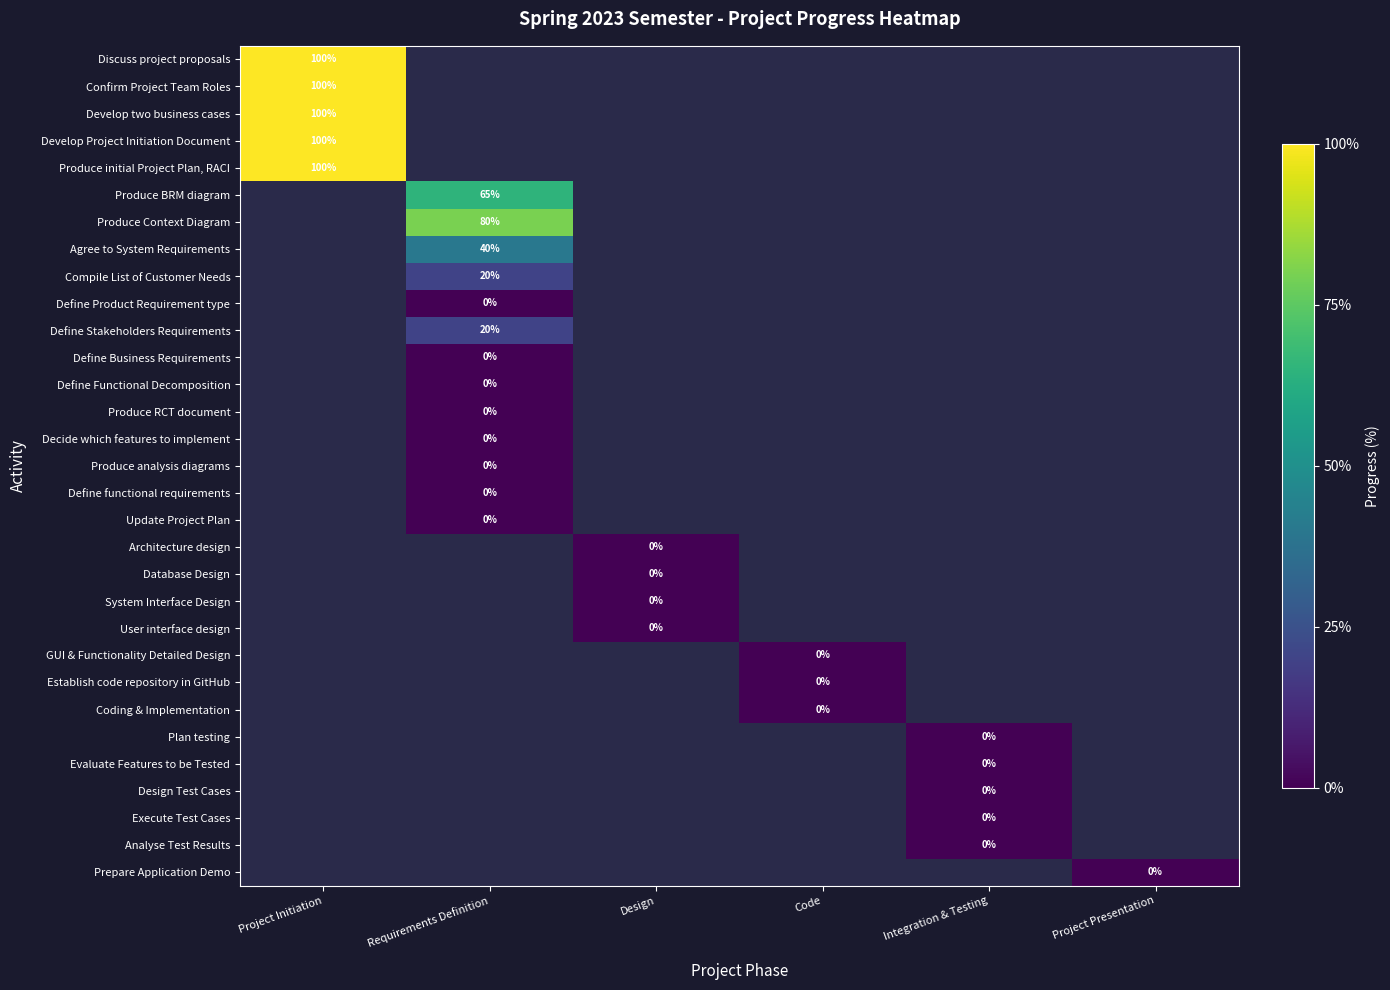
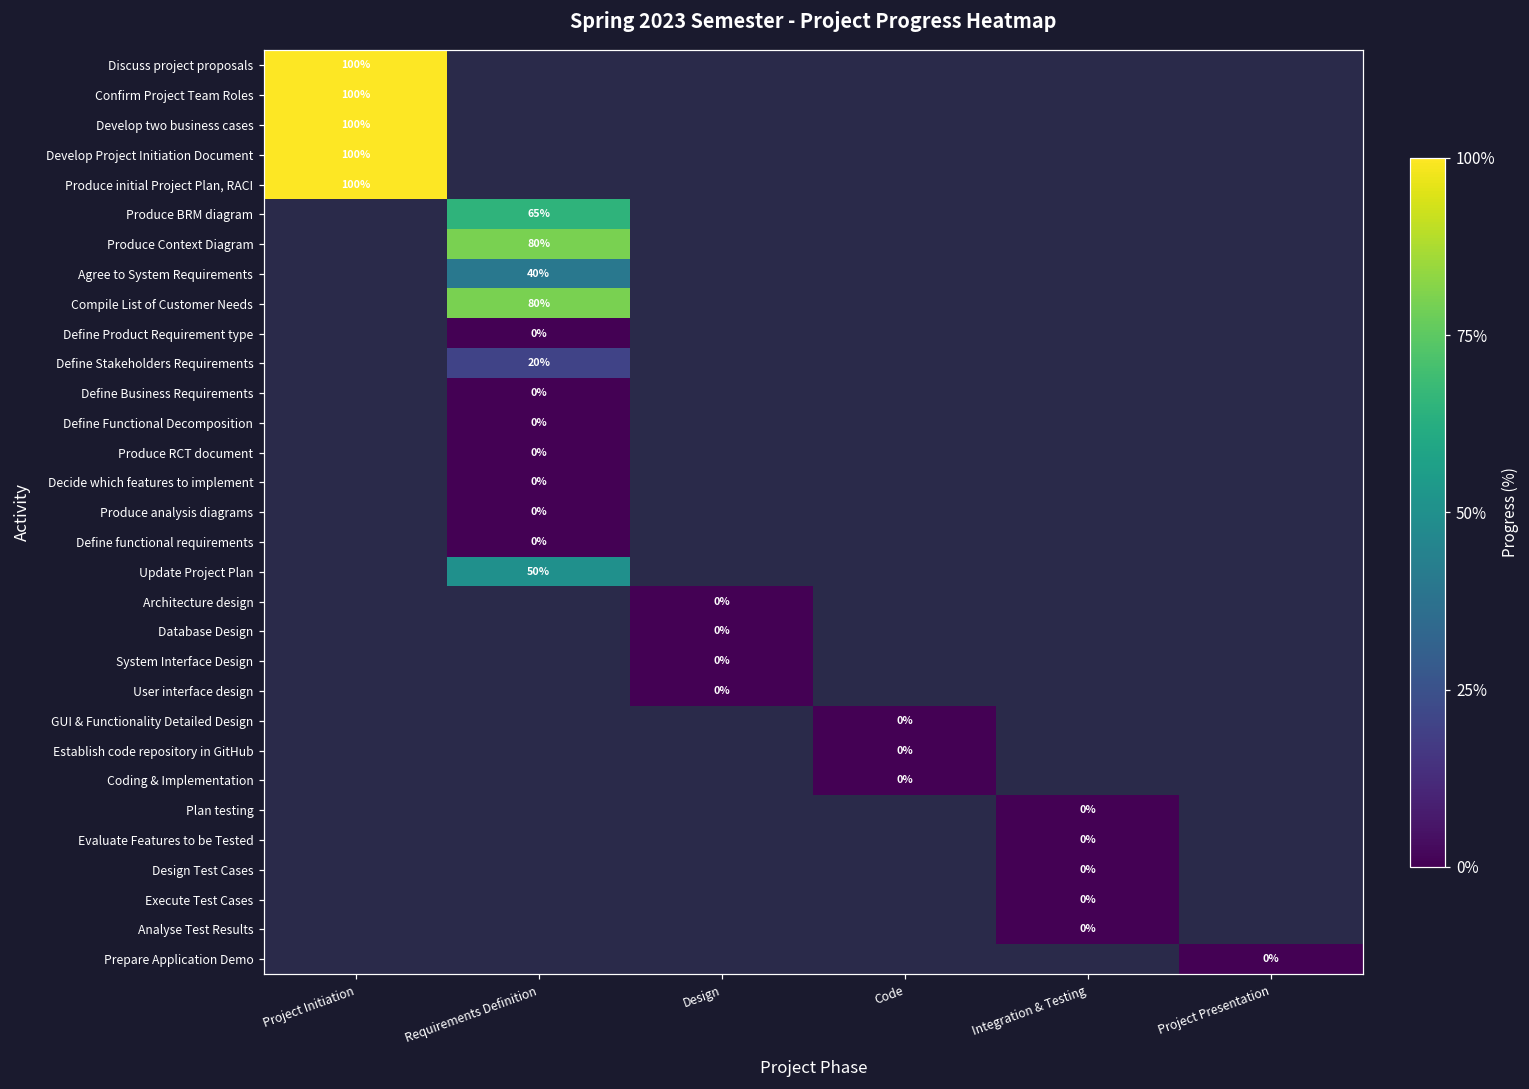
  {
    "Discuss project proposals": {
      "Project Initiation": "100%"
    },
    "Confirm Project Team Roles": {
      "Project Initiation": "100%"
    },
    "Develop two business cases": {
      "Project Initiation": "100%"
    },
    "Develop Project Initiation Document": {
      "Project Initiation": "100%"
    },
    "Produce initial Project Plan, RACI": {
      "Project Initiation": "100%"
    },
    "Produce BRM diagram": {
      "Requirements Definition": "65%"
    },
    "Produce Context Diagram": {
      "Requirements Definition": "80%"
    },
    "Agree to System Requirements": {
      "Requirements Definition": "40%"
    },
    "Compile List of Customer Needs": {
-     "Requirements Definition": "20%"
+     "Requirements Definition": "80%"
    },
    "Define Product Requirement type": {
      "Requirements Definition": "0%"
    },
    "Define Stakeholders Requirements": {
      "Requirements Definition": "20%"
    },
    "Define Business Requirements": {
      "Requirements Definition": "0%"
    },
    "Define Functional Decomposition": {
      "Requirements Definition": "0%"
    },
    "Produce RCT document": {
      "Requirements Definition": "0%"
    },
    "Decide which features to implement": {
      "Requirements Definition": "0%"
    },
    "Produce analysis diagrams": {
      "Requirements Definition": "0%"
    },
    "Define functional requirements": {
      "Requirements Definition": "0%"
    },
    "Update Project Plan": {
-     "Requirements Definition": "0%"
+     "Requirements Definition": "50%"
    },
    "Architecture design": {
      "Design": "0%"
    },
    "Database Design": {
      "Design": "0%"
    },
    "System Interface Design": {
      "Design": "0%"
    },
    "User interface design": {
      "Design": "0%"
    },
    "GUI & Functionality Detailed Design": {
      "Code": "0%"
    },
    "Establish code repository in GitHub": {
      "Code": "0%"
    },
    "Coding & Implementation": {
      "Code": "0%"
    },
    "Plan testing": {
      "Integration & Testing": "0%"
    },
    "Evaluate Features to be Tested": {
      "Integration & Testing": "0%"
    },
    "Design Test Cases": {
      "Integration & Testing": "0%"
    },
    "Execute Test Cases": {
      "Integration & Testing": "0%"
    },
    "Analyse Test Results": {
      "Integration & Testing": "0%"
    },
    "Prepare Application Demo": {
      "Project Presentation": "0%"
    }
  }
